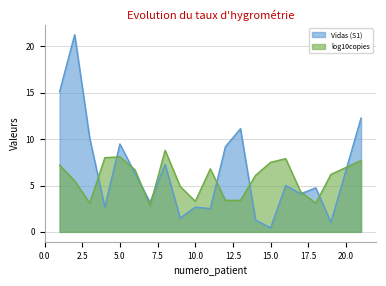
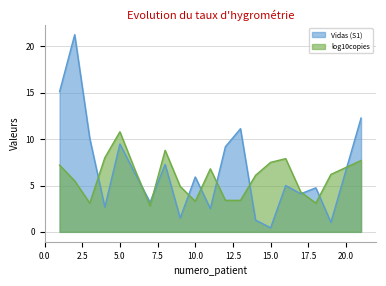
  {
    "Vidas (S1)": {
      "5.0": 9,
-     "10.0": 3,
+     "10.0": 6,
      "15.0": 0
    },
    "log10copies": {
-     "5.0": 8,
+     "5.0": 11,
      "10.0": 3,
      "15.0": 8
    }
  }
